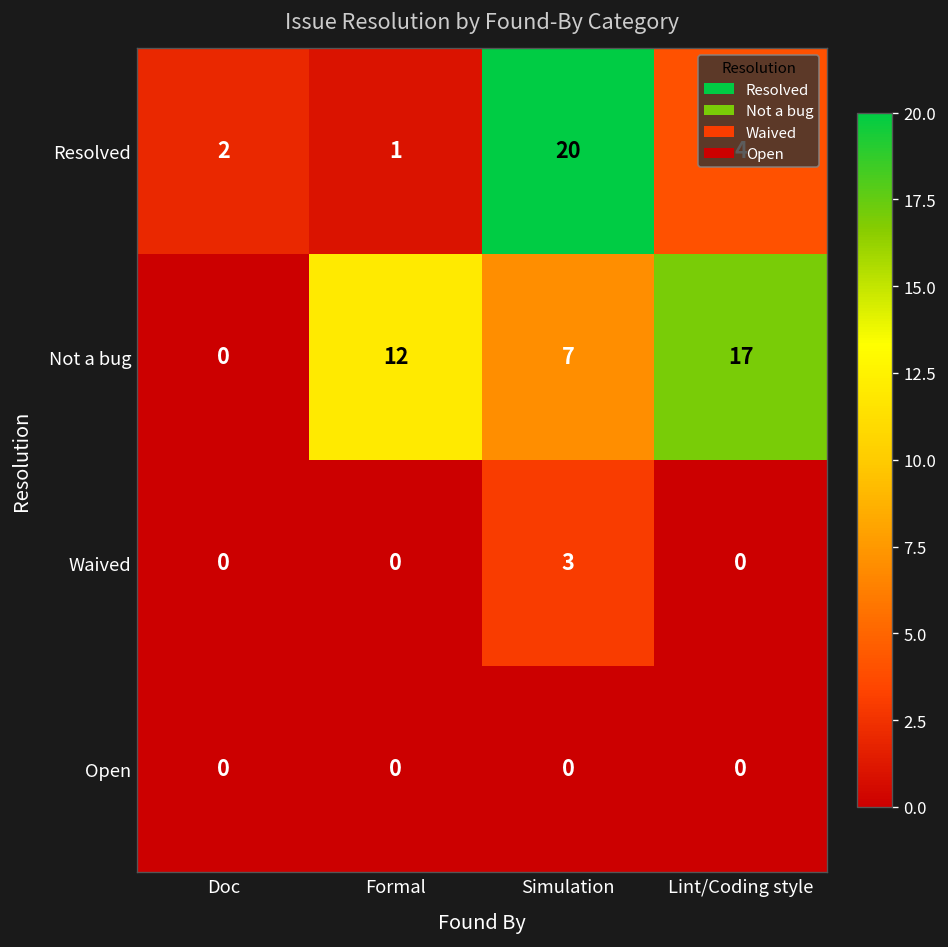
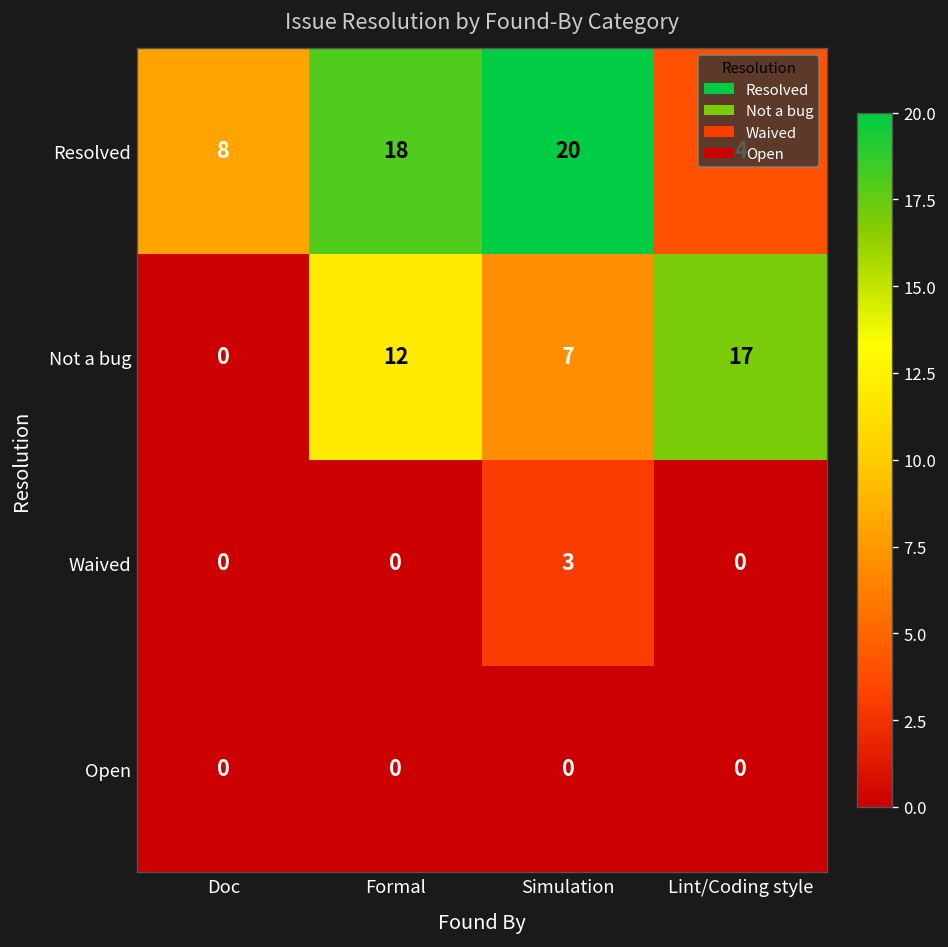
  {
    "Resolved": {
-     "Doc": 2,
-     "Formal": 1,
+     "Doc": 8,
+     "Formal": 18,
      "Simulation": 20
    },
    "Not a bug": {
      "Doc": 0,
      "Formal": 12,
      "Simulation": 7,
      "Lint/Coding style": 17
    },
    "Waived": {
      "Doc": 0,
      "Formal": 0,
      "Simulation": 3,
      "Lint/Coding style": 0
    },
    "Open": {
      "Doc": 0,
      "Formal": 0,
      "Simulation": 0,
      "Lint/Coding style": 0
    }
  }
